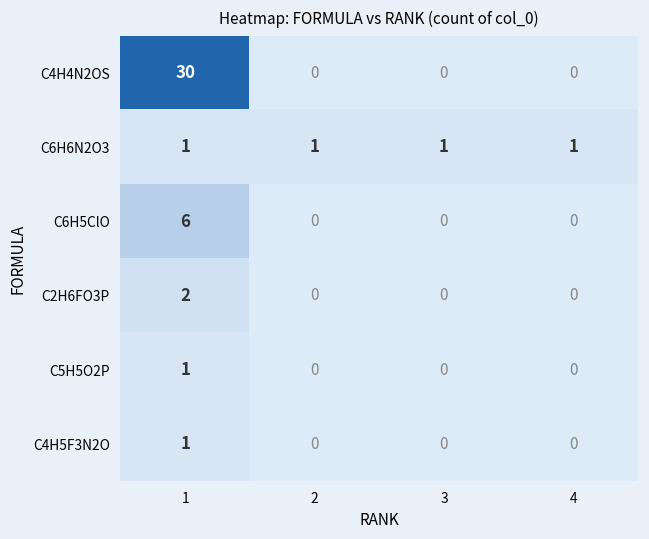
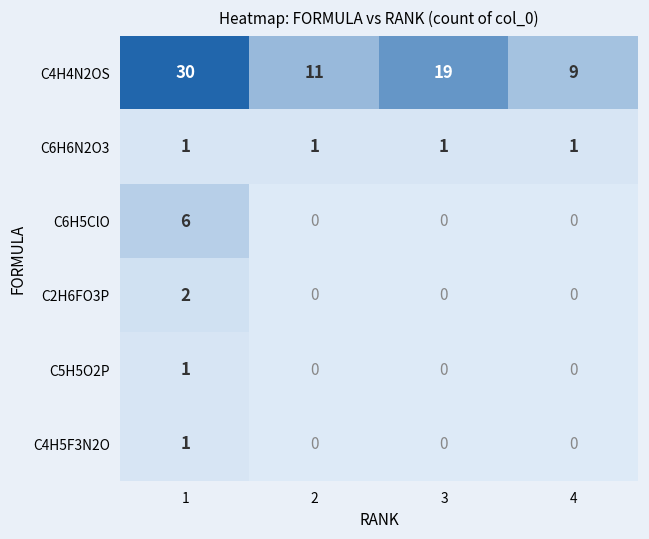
  {
    "C4H4N2OS": {
      "1": 30,
-     "2": 0,
-     "3": 0,
-     "4": 0
+     "2": 11,
+     "3": 19,
+     "4": 9
    },
    "C6H6N2O3": {
      "1": 1,
      "2": 1,
      "3": 1,
      "4": 1
    },
    "C6H5ClO": {
      "1": 6,
      "2": 0,
      "3": 0,
      "4": 0
    },
    "C2H6FO3P": {
      "1": 2,
      "2": 0,
      "3": 0,
      "4": 0
    },
    "C5H5O2P": {
      "1": 1,
      "2": 0,
      "3": 0,
      "4": 0
    },
    "C4H5F3N2O": {
      "1": 1,
      "2": 0,
      "3": 0,
      "4": 0
    }
  }
